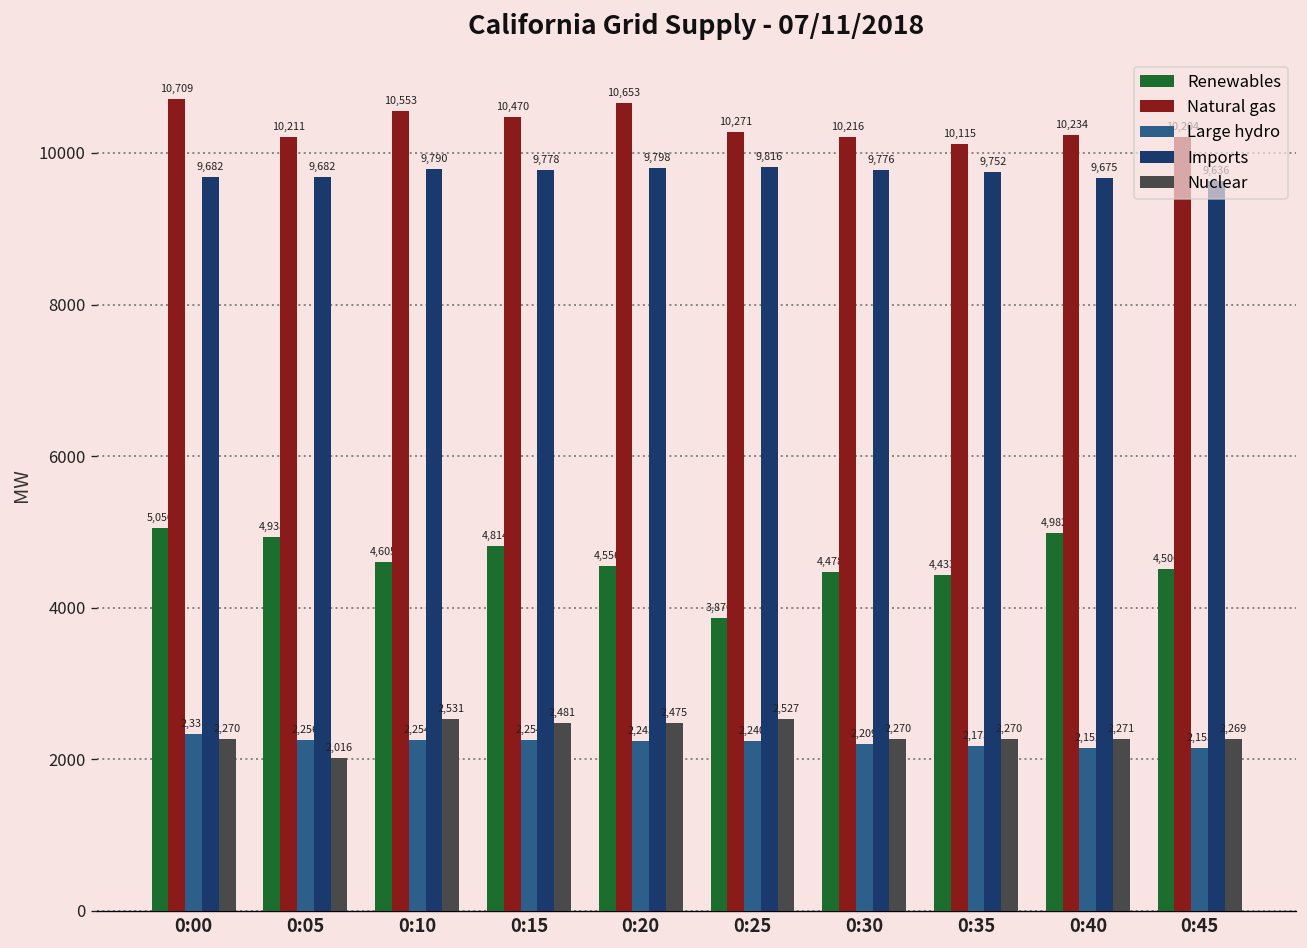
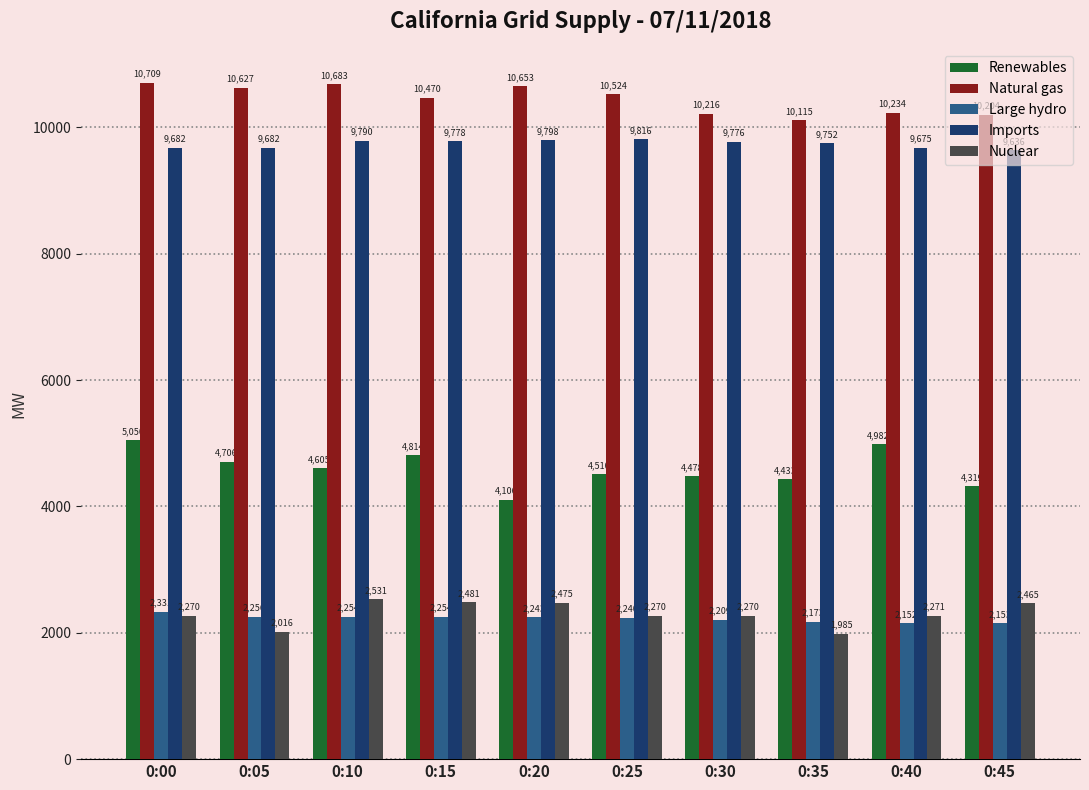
  {
    "Renewables": {
      "0:00": "5,050",
-     "0:05": "4,938",
+     "0:05": "4,706",
      "0:10": "4,605",
      "0:15": "4,814",
-     "0:20": "4,556",
-     "0:25": "3,870",
+     "0:20": "4,106",
+     "0:25": "4,510",
      "0:30": "4,478",
      "0:35": "4,433",
      "0:40": "4,982",
-     "0:45": "4,506"
+     "0:45": "4,319"
    },
    "Natural gas": {
      "0:00": "10,709",
-     "0:05": "10,211",
-     "0:10": "10,553",
+     "0:05": "10,627",
+     "0:10": "10,683",
      "0:15": "10,470",
      "0:20": "10,653",
-     "0:25": "10,271",
+     "0:25": "10,524",
      "0:30": "10,216",
      "0:35": "10,115",
      "0:40": "10,234"
    },
    "Nuclear": {
      "0:00": "2,270",
      "0:05": "2,016",
      "0:10": "2,531",
      "0:15": "2,481",
      "0:20": "2,475",
-     "0:25": "2,527",
+     "0:25": "2,270",
      "0:30": "2,270",
-     "0:35": "2,270",
+     "0:35": "1,985",
      "0:40": "2,271",
-     "0:45": "2,269"
+     "0:45": "2,465"
    }
  }
